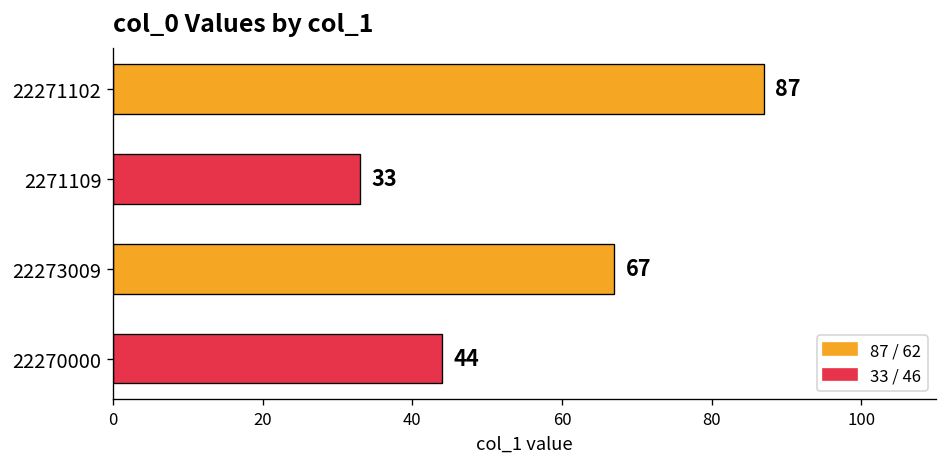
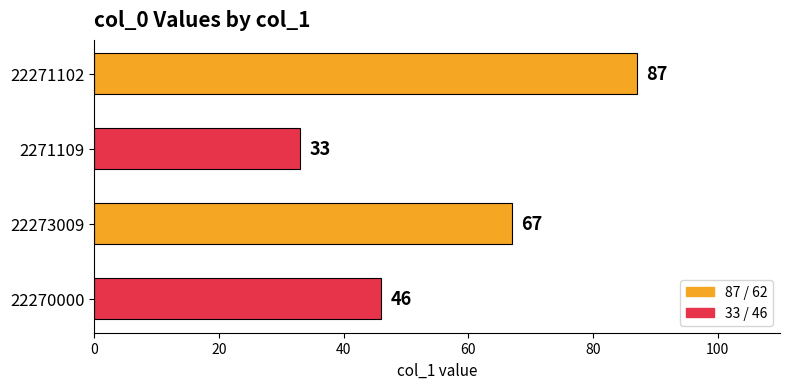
  {
    "22271102": 87,
    "2271109": 33,
    "22273009": 67,
-   "22270000": 44
+   "22270000": 46
  }
